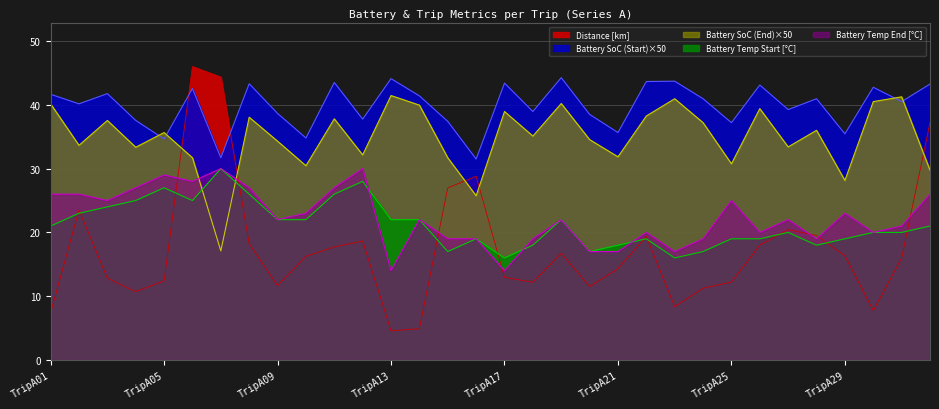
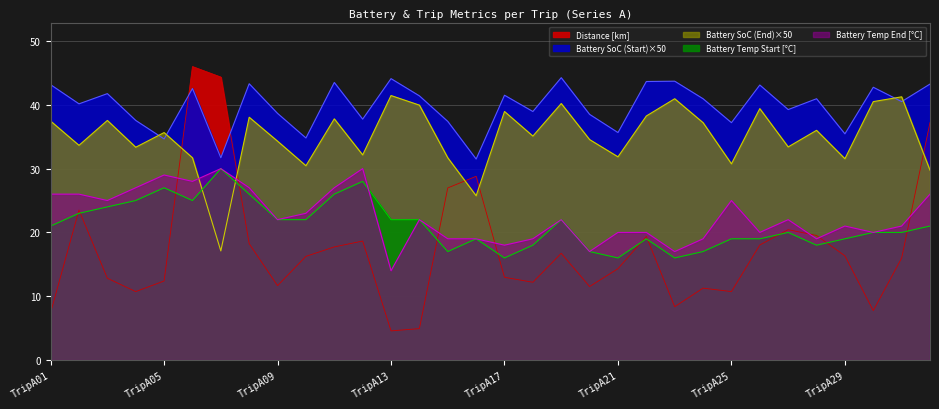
  {
    "Distance [km]": {
      "TripA01": 7,
      "TripA05": 12,
      "TripA09": 12,
      "TripA13": 5,
      "TripA17": 13,
      "TripA21": 14,
-     "TripA25": 12,
+     "TripA25": 11,
      "TripA29": 16
    },
    "Battery SoC (Start)×50": {
-     "TripA01": 42,
+     "TripA01": 43,
      "TripA05": 35,
      "TripA09": 39,
      "TripA13": 44,
-     "TripA17": 43,
+     "TripA17": 42,
      "TripA21": 36,
      "TripA25": 37,
      "TripA29": 35
    },
    "Battery SoC (End)×50": {
-     "TripA01": 40,
+     "TripA01": 37,
      "TripA05": 36,
      "TripA09": 34,
      "TripA13": 41,
      "TripA17": 39,
      "TripA21": 32,
      "TripA25": 31,
-     "TripA29": 28
+     "TripA29": 32
    },
    "Battery Temp Start [°C]": {
      "TripA01": 21,
      "TripA05": 27,
      "TripA13": 22,
      "TripA17": 16,
-     "TripA21": 18,
+     "TripA21": 16,
      "TripA25": 19,
      "TripA29": 19
    },
    "Battery Temp End [°C]": {
      "TripA01": 26,
      "TripA05": 29,
      "TripA13": 14,
-     "TripA17": 14,
-     "TripA21": 17,
+     "TripA17": 18,
+     "TripA21": 20,
      "TripA25": 25,
-     "TripA29": 23
+     "TripA29": 21
    }
  }
